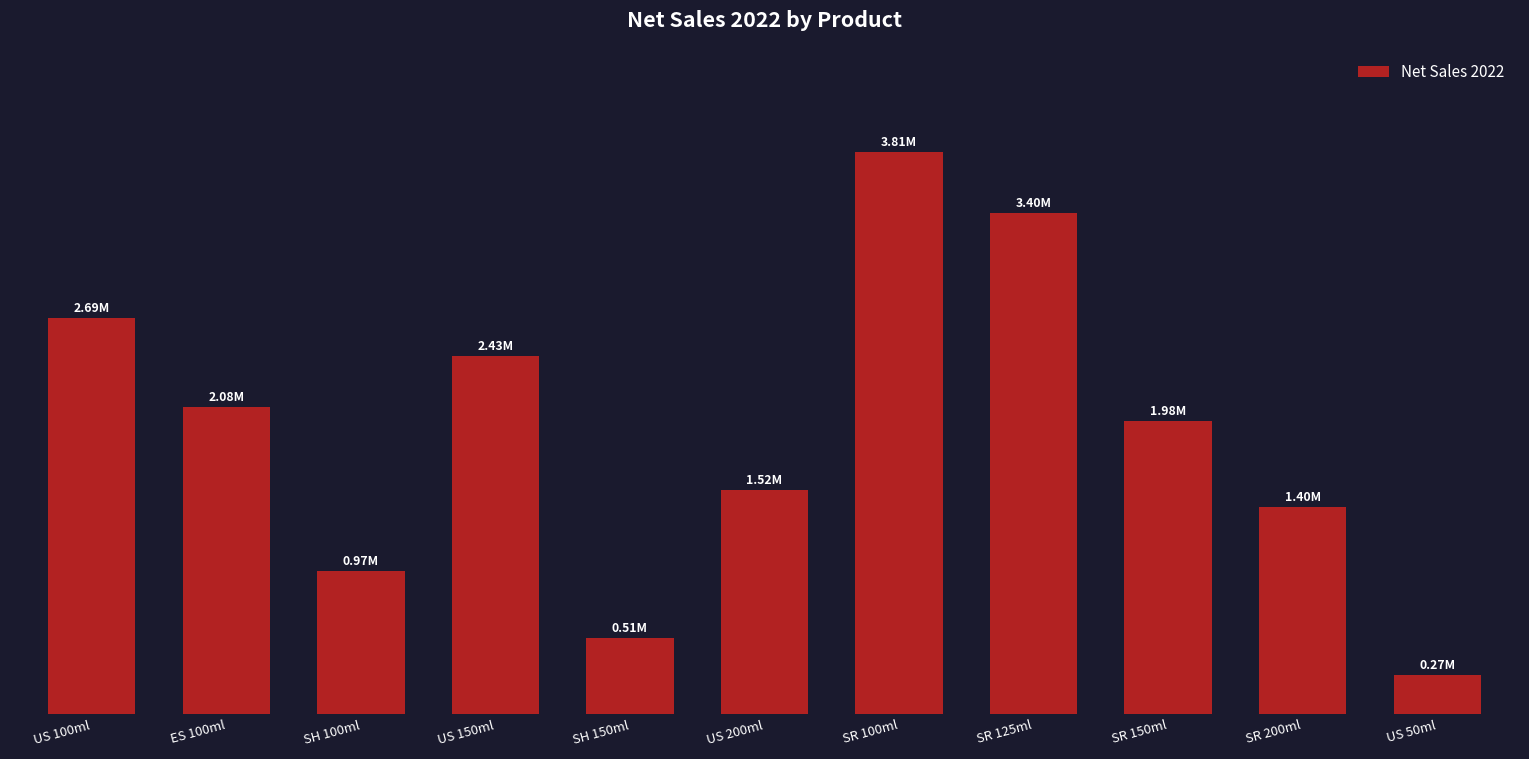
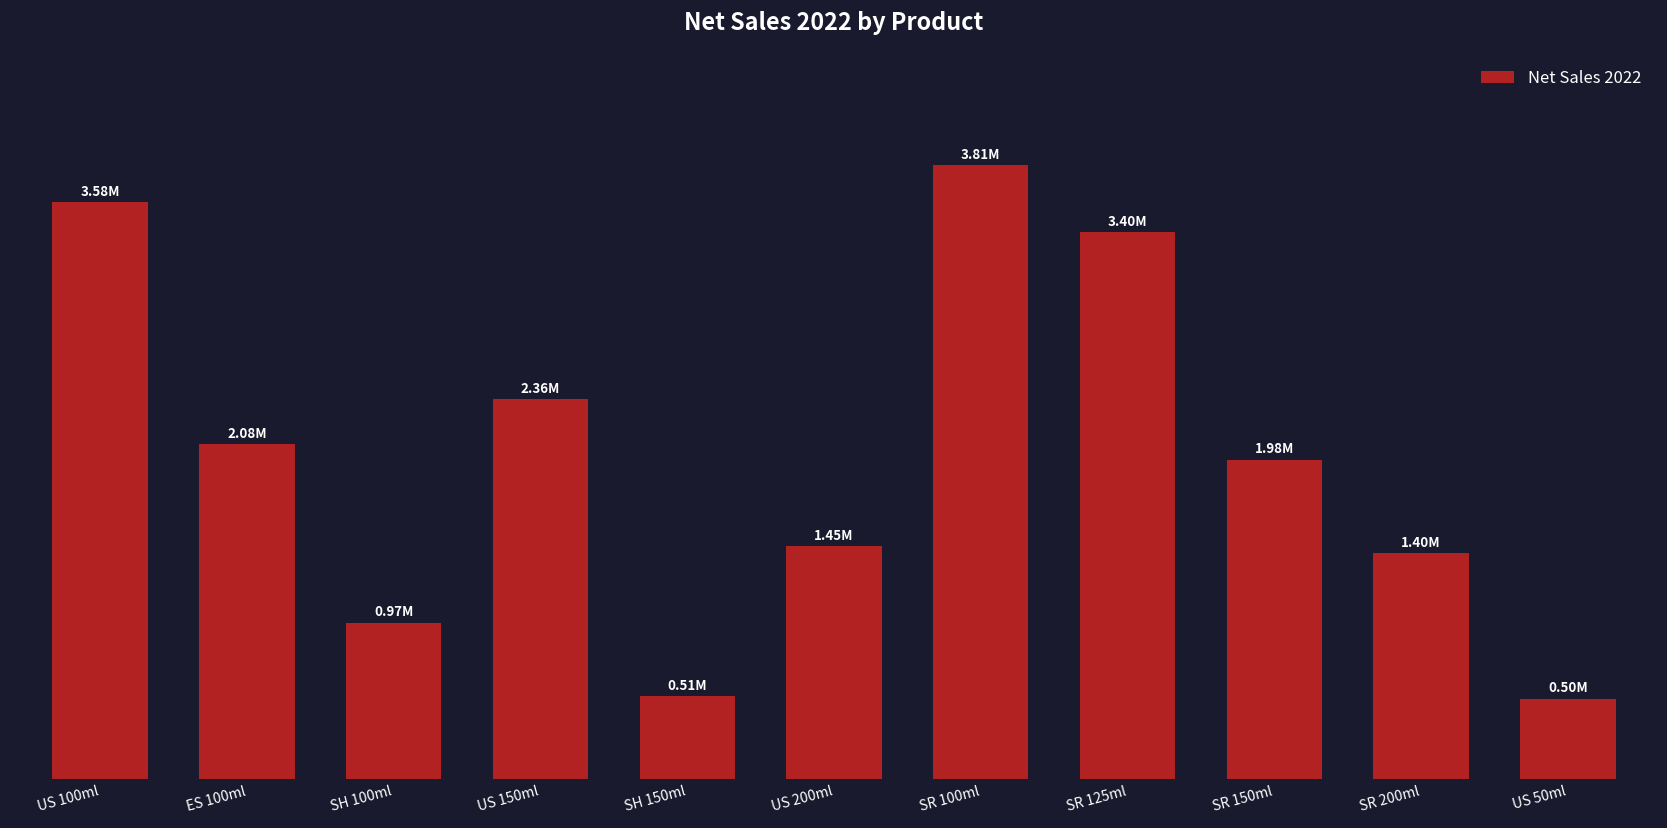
  {
-   "US 100ml": "2.69M",
+   "US 100ml": "3.58M",
    "ES 100ml": "2.08M",
    "SH 100ml": "0.97M",
-   "US 150ml": "2.43M",
+   "US 150ml": "2.36M",
    "SH 150ml": "0.51M",
-   "US 200ml": "1.52M",
+   "US 200ml": "1.45M",
    "SR 100ml": "3.81M",
    "SR 125ml": "3.40M",
    "SR 150ml": "1.98M",
    "SR 200ml": "1.40M",
-   "US 50ml": "0.27M"
+   "US 50ml": "0.50M"
  }
